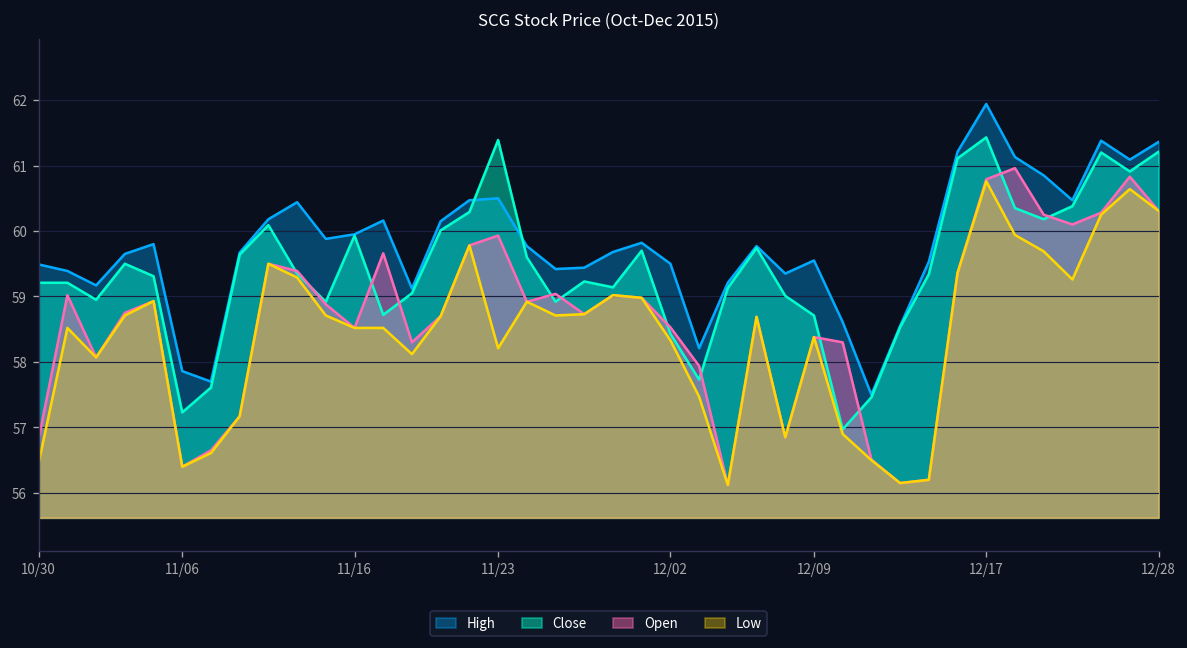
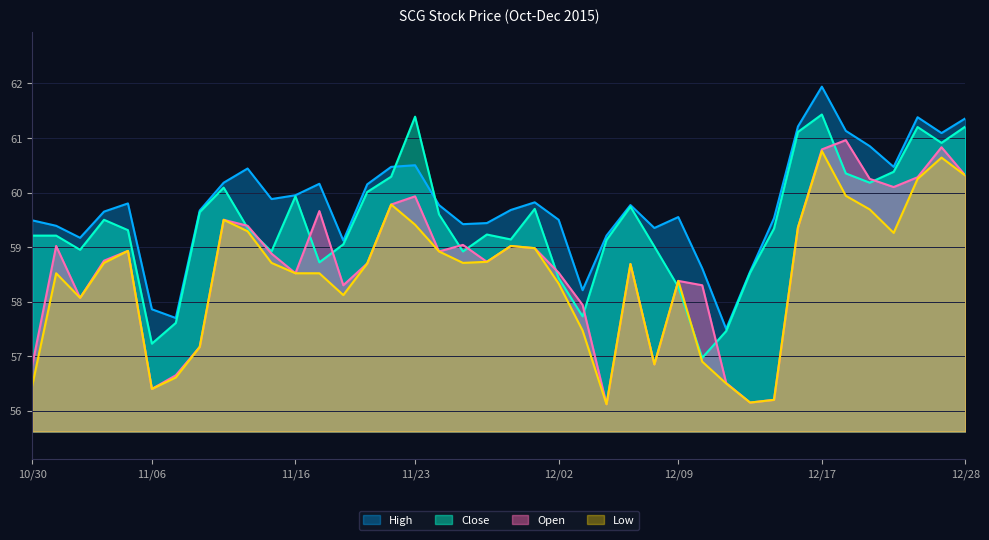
  {
    "High": {
      "10/30": 59.5,
      "11/06": 57.9,
      "11/23": 60.5,
      "12/02": 59.5,
      "12/09": 59.6,
      "12/17": 61.9,
      "12/28": 61.4
    },
    "Close": {
      "10/30": 59.2,
      "11/06": 57.2,
      "11/23": 61.4,
      "12/02": 58.4,
-     "12/09": 58.7,
+     "12/09": 58.3,
      "12/17": 61.4,
      "12/28": 61.2
    },
    "Open": {
      "10/30": 56.8,
      "11/23": 59.9,
      "12/02": 58.5
    },
    "Low": {
      "10/30": 56.5,
-     "11/23": 58.2,
+     "11/23": 59.4,
      "12/02": 58.3
    }
  }
